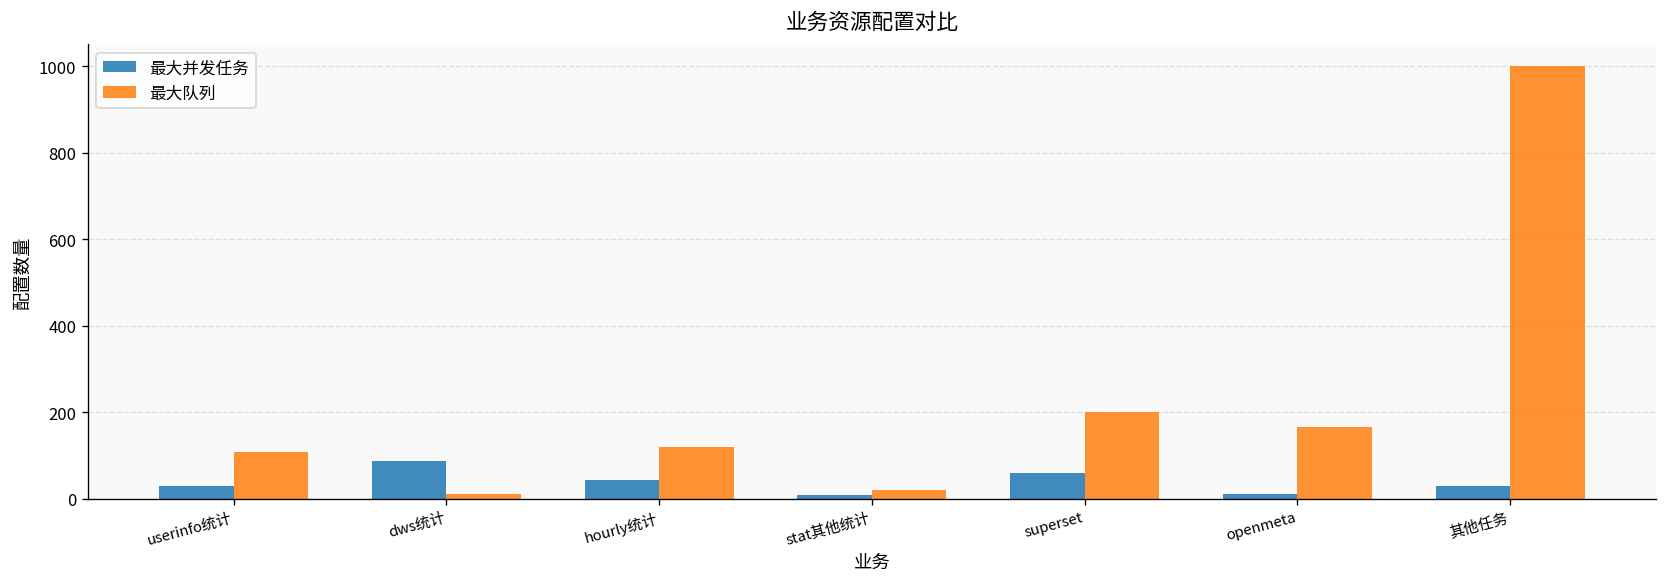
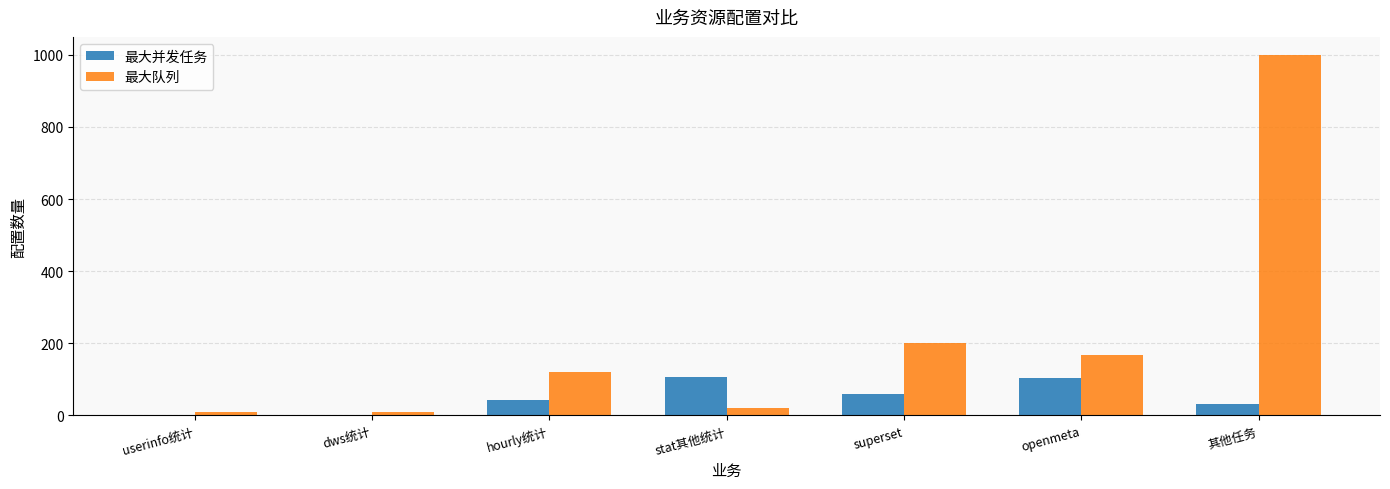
  {
    "最大并发任务": {
-     "userinfo统计": 30,
-     "dws统计": 90,
+     "userinfo统计": 0,
+     "dws统计": 0,
      "hourly统计": 40,
-     "stat其他统计": 10,
+     "stat其他统计": 110,
      "superset": 60,
-     "openmeta": 10,
+     "openmeta": 100,
      "其他任务": 30
    },
    "最大队列": {
-     "userinfo统计": 110,
+     "userinfo统计": 10,
      "dws统计": 10,
      "hourly统计": 120,
      "stat其他统计": 20,
      "superset": 200,
      "openmeta": 170,
      "其他任务": 1000
    }
  }
